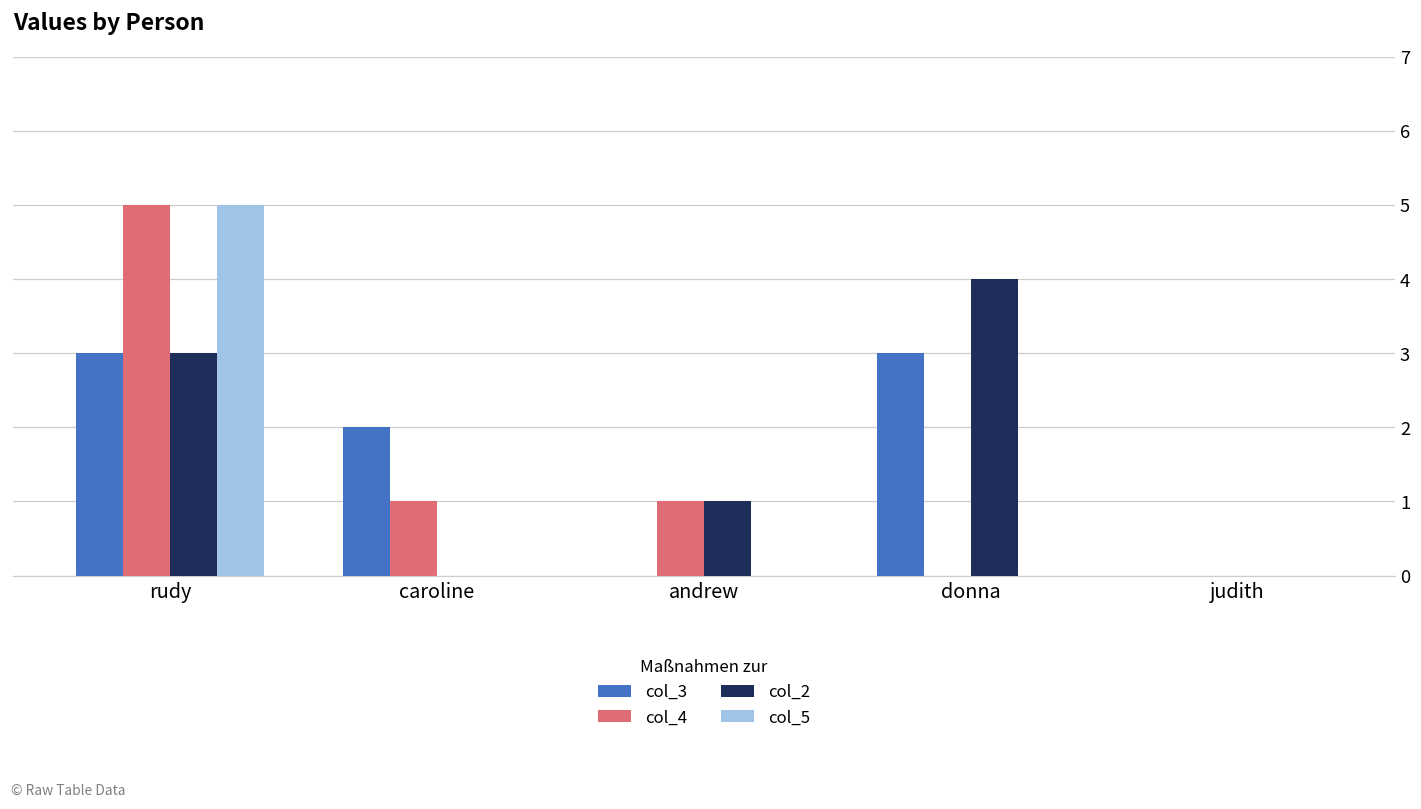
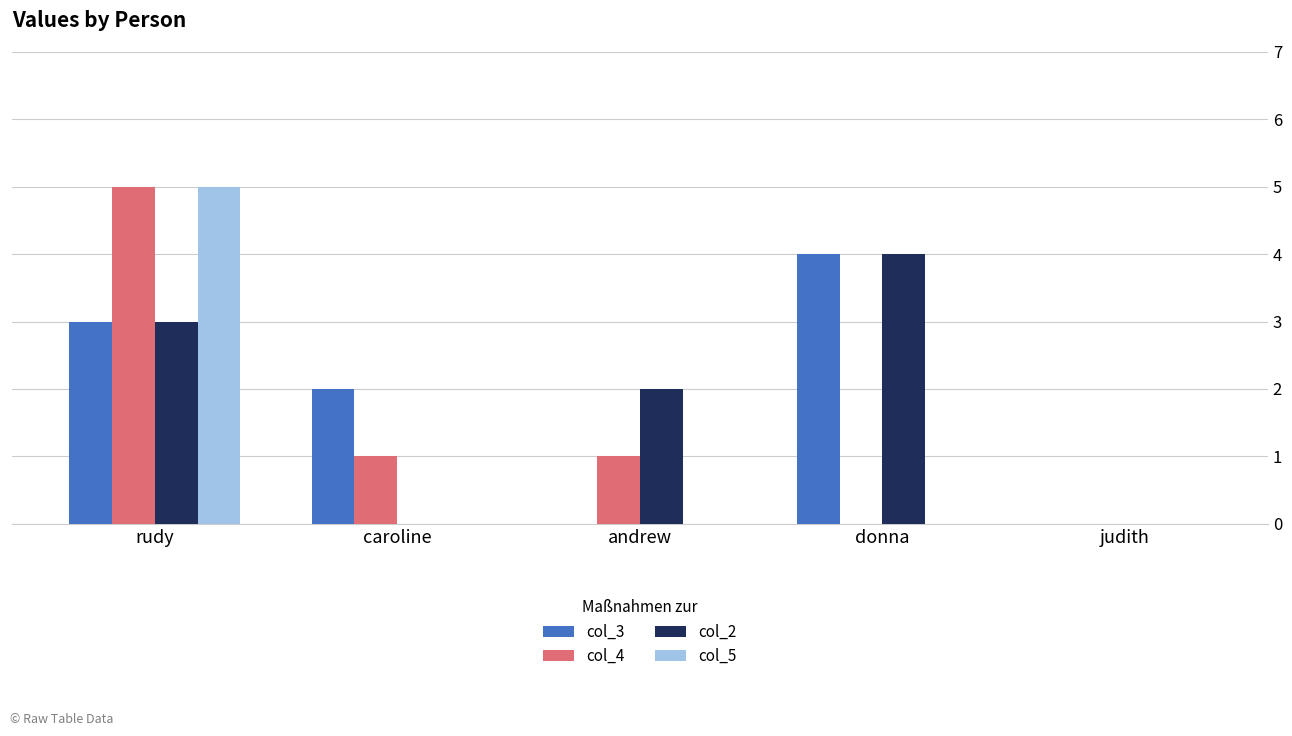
  {
    "col_3": {
      "rudy": 3,
      "caroline": 2,
      "andrew": 0,
-     "donna": 3,
+     "donna": 4,
      "judith": 0
    },
    "col_4": {
      "rudy": 5,
      "caroline": 1,
      "andrew": 1,
      "donna": 0,
      "judith": 0
    },
    "col_2": {
      "rudy": 3,
      "caroline": 0,
-     "andrew": 1,
+     "andrew": 2,
      "donna": 4,
      "judith": 0
    },
    "col_5": {
      "rudy": 5,
      "caroline": 0,
      "andrew": 0,
      "donna": 0,
      "judith": 0
    }
  }
